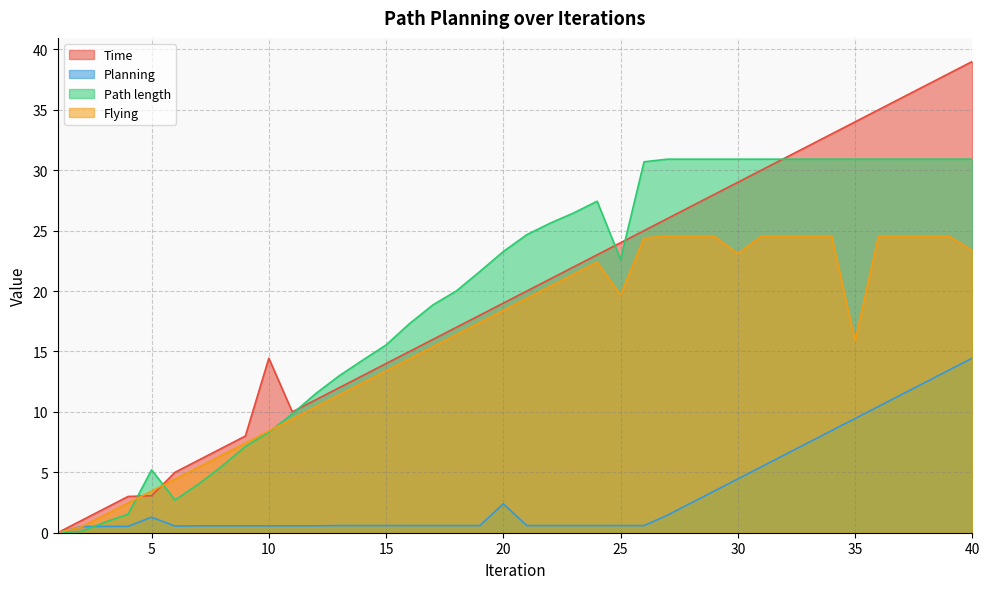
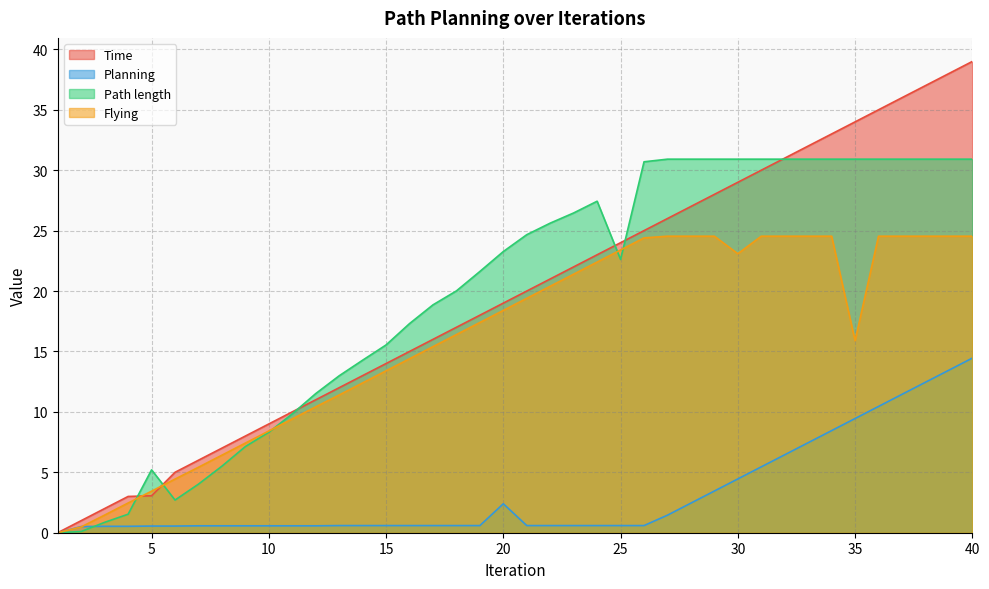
  {
    "Time": {
      "5": 3.1,
-     "10": 14.4,
+     "10": 9.0,
      "15": 14.0,
      "20": 19.0,
      "25": 24.0,
      "30": 29.0,
      "35": 34.0,
      "40": 39.0
    },
    "Planning": {
-     "5": 1.3,
+     "5": 0.6,
      "10": 0.6,
      "15": 0.6,
      "20": 2.4,
      "25": 0.6,
      "30": 4.5,
      "35": 9.5,
      "40": 14.5
    },
    "Path length": {
      "5": 5.2,
      "15": 15.5,
      "20": 23.3,
      "25": 22.6,
      "30": 30.9,
      "35": 30.9,
      "40": 30.9
    },
    "Flying": {
      "5": 3.4,
      "15": 13.4,
      "20": 18.4,
-     "25": 19.7,
+     "25": 23.4,
      "30": 23.1,
      "35": 15.9,
-     "40": 23.4
+     "40": 24.5
    }
  }
